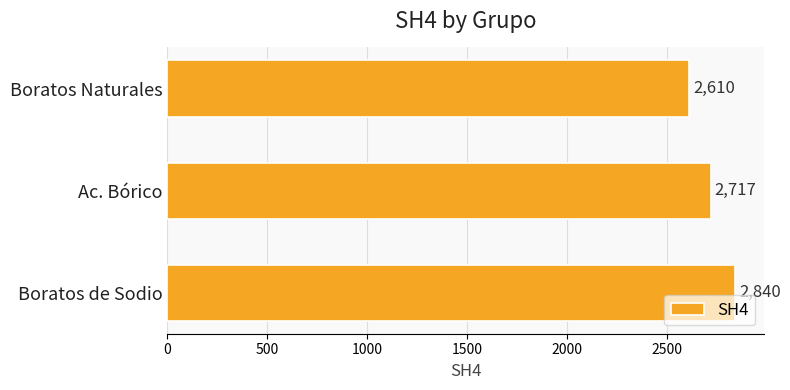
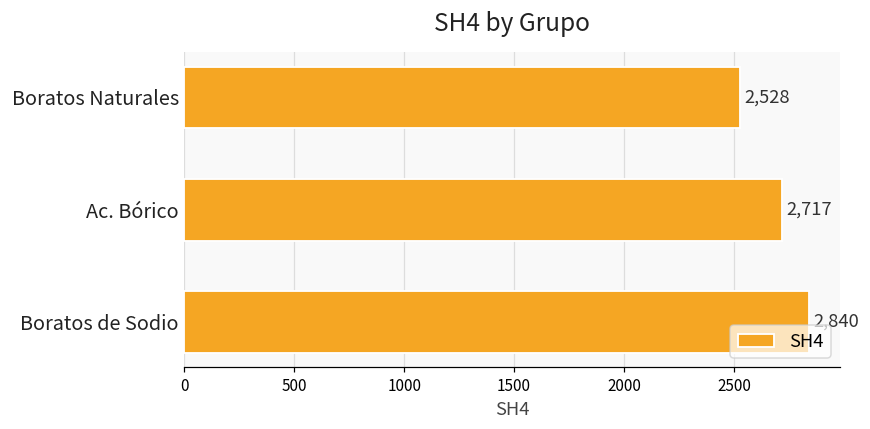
  {
-   "Boratos Naturales": "2,610",
+   "Boratos Naturales": "2,528",
    "Ac. Bórico": "2,717"
  }
